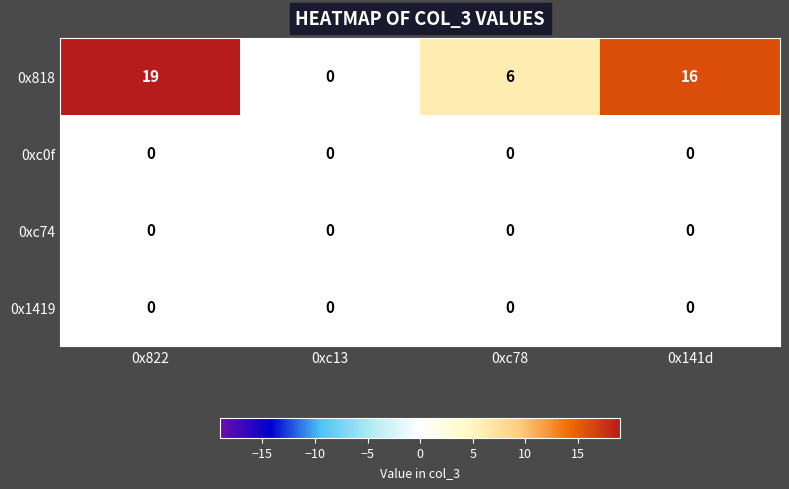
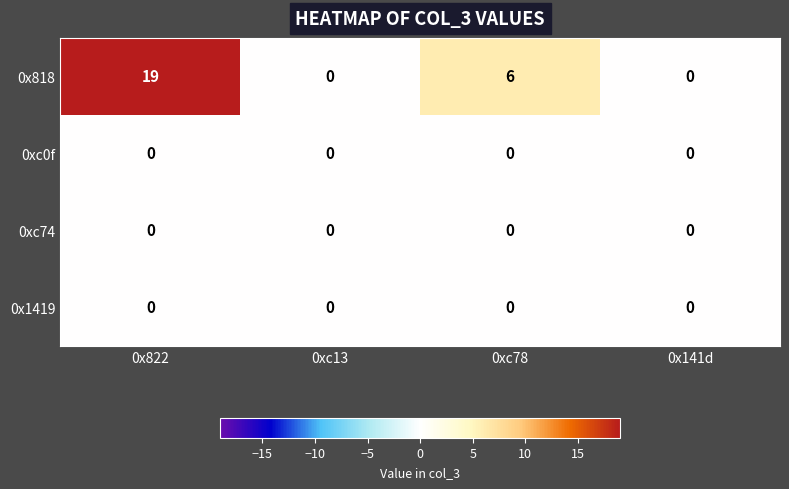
  {
    "0x818": {
      "0x822": 19,
      "0xc13": 0,
      "0xc78": 6,
-     "0x141d": 16
+     "0x141d": 0
    },
    "0xc0f": {
      "0x822": 0,
      "0xc13": 0,
      "0xc78": 0,
      "0x141d": 0
    },
    "0xc74": {
      "0x822": 0,
      "0xc13": 0,
      "0xc78": 0,
      "0x141d": 0
    },
    "0x1419": {
      "0x822": 0,
      "0xc13": 0,
      "0xc78": 0,
      "0x141d": 0
    }
  }
